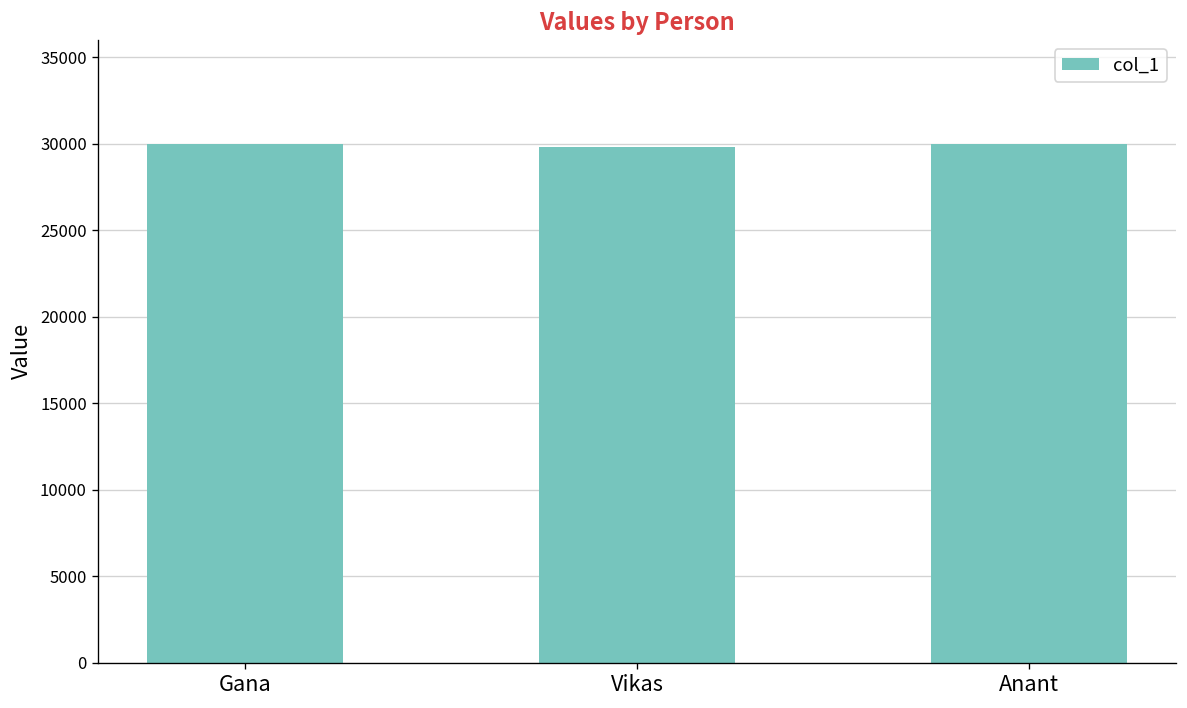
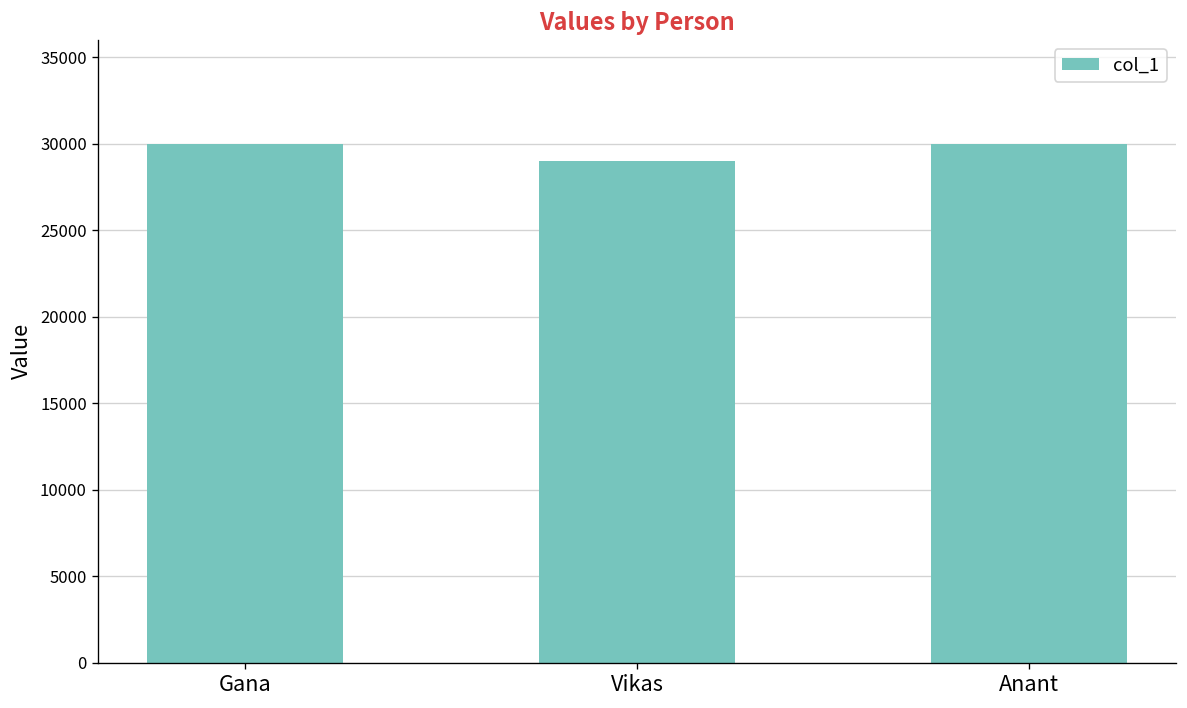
  {
    "Gana": 30000,
-   "Vikas": 29800,
+   "Vikas": 29000,
    "Anant": 30000
  }
